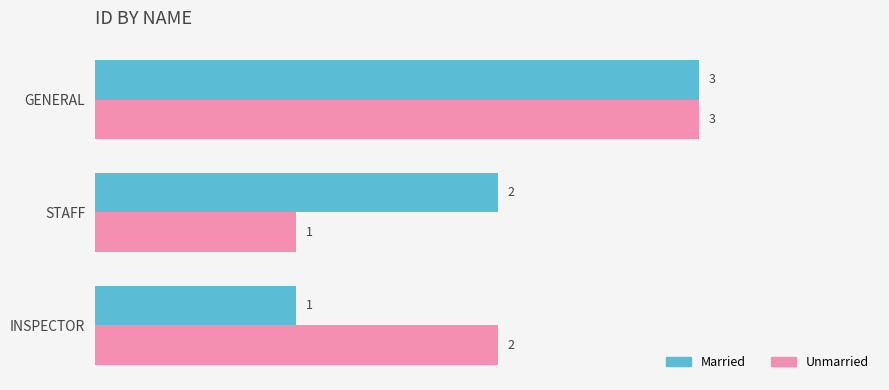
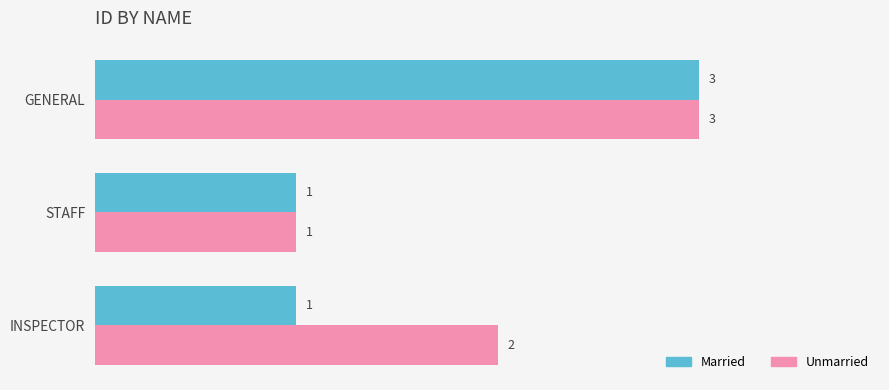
  {
    "Married": {
      "GENERAL": 3,
-     "STAFF": 2,
+     "STAFF": 1,
      "INSPECTOR": 1
    },
    "Unmarried": {
      "GENERAL": 3,
      "STAFF": 1,
      "INSPECTOR": 2
    }
  }
